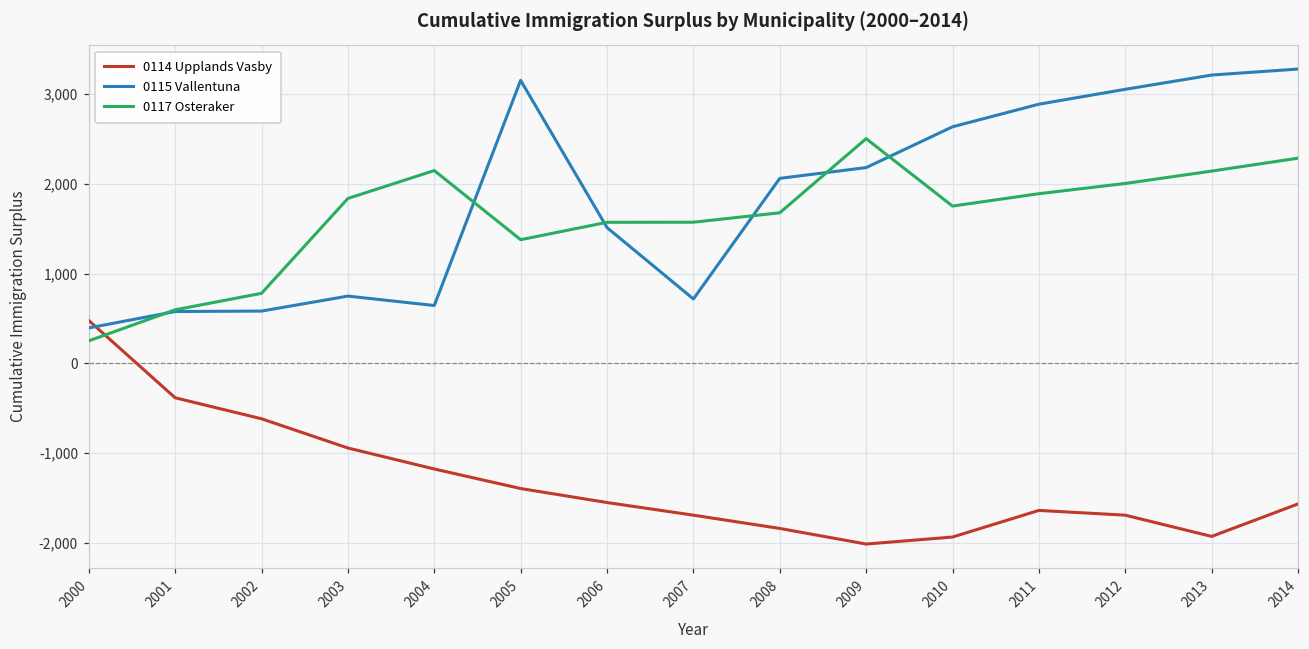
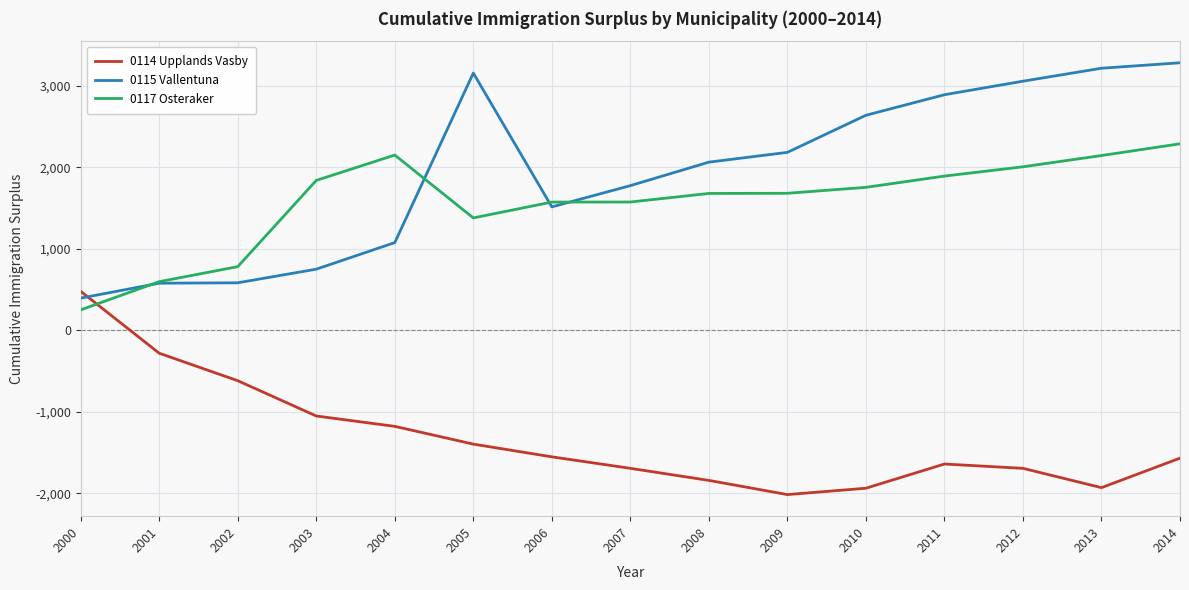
  {
    "0114 Upplands Vasby": {
      "2000": "500",
-     "2001": "-400",
+     "2001": "-300",
      "2002": "-600",
-     "2003": "-900",
+     "2003": "-1,100",
      "2004": "-1,200",
      "2005": "-1,400",
      "2006": "-1,600",
      "2007": "-1,700",
      "2008": "-1,800",
      "2009": "-2,000",
      "2010": "-1,900",
      "2011": "-1,600",
      "2012": "-1,700",
      "2013": "-1,900",
      "2014": "-1,600"
    },
    "0115 Vallentuna": {
      "2000": "400",
      "2002": "600",
      "2003": "700",
-     "2004": "600",
+     "2004": "1,100",
      "2005": "3,200",
      "2006": "1,500",
-     "2007": "700",
+     "2007": "1,800",
      "2008": "2,100",
      "2009": "2,200",
      "2010": "2,600",
      "2011": "2,900",
      "2012": "3,100",
      "2013": "3,200",
      "2014": "3,300"
    },
    "0117 Osteraker": {
      "2000": "300",
      "2002": "800",
      "2003": "1,800",
      "2004": "2,100",
      "2005": "1,400",
      "2006": "1,600",
      "2007": "1,600",
      "2008": "1,700",
-     "2009": "2,500",
+     "2009": "1,700",
      "2010": "1,800",
      "2011": "1,900",
      "2012": "2,000",
      "2013": "2,100",
      "2014": "2,300"
    }
  }
